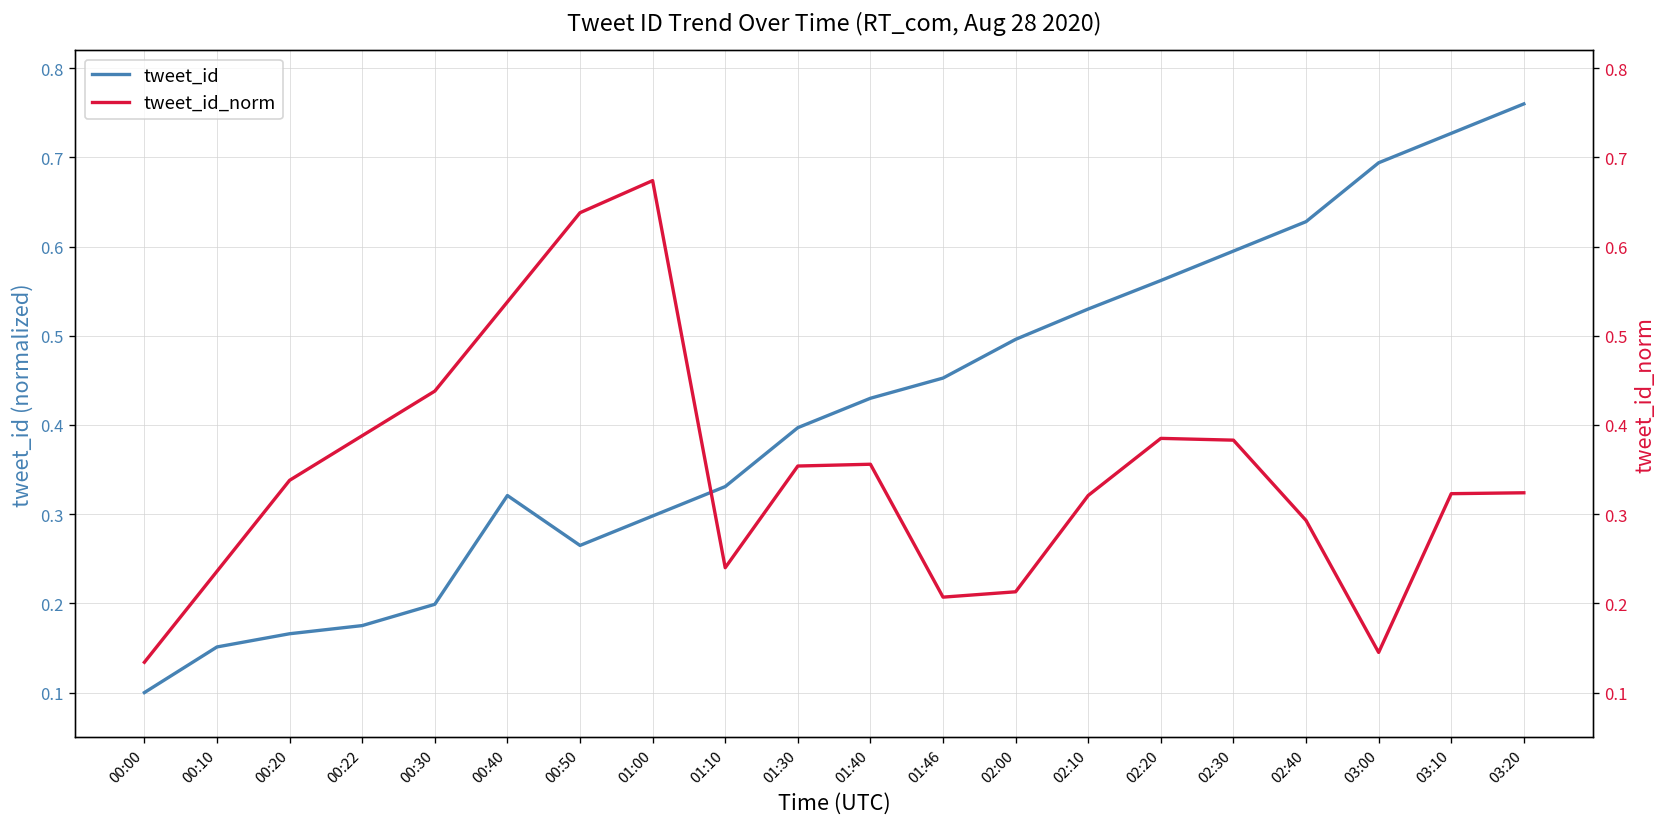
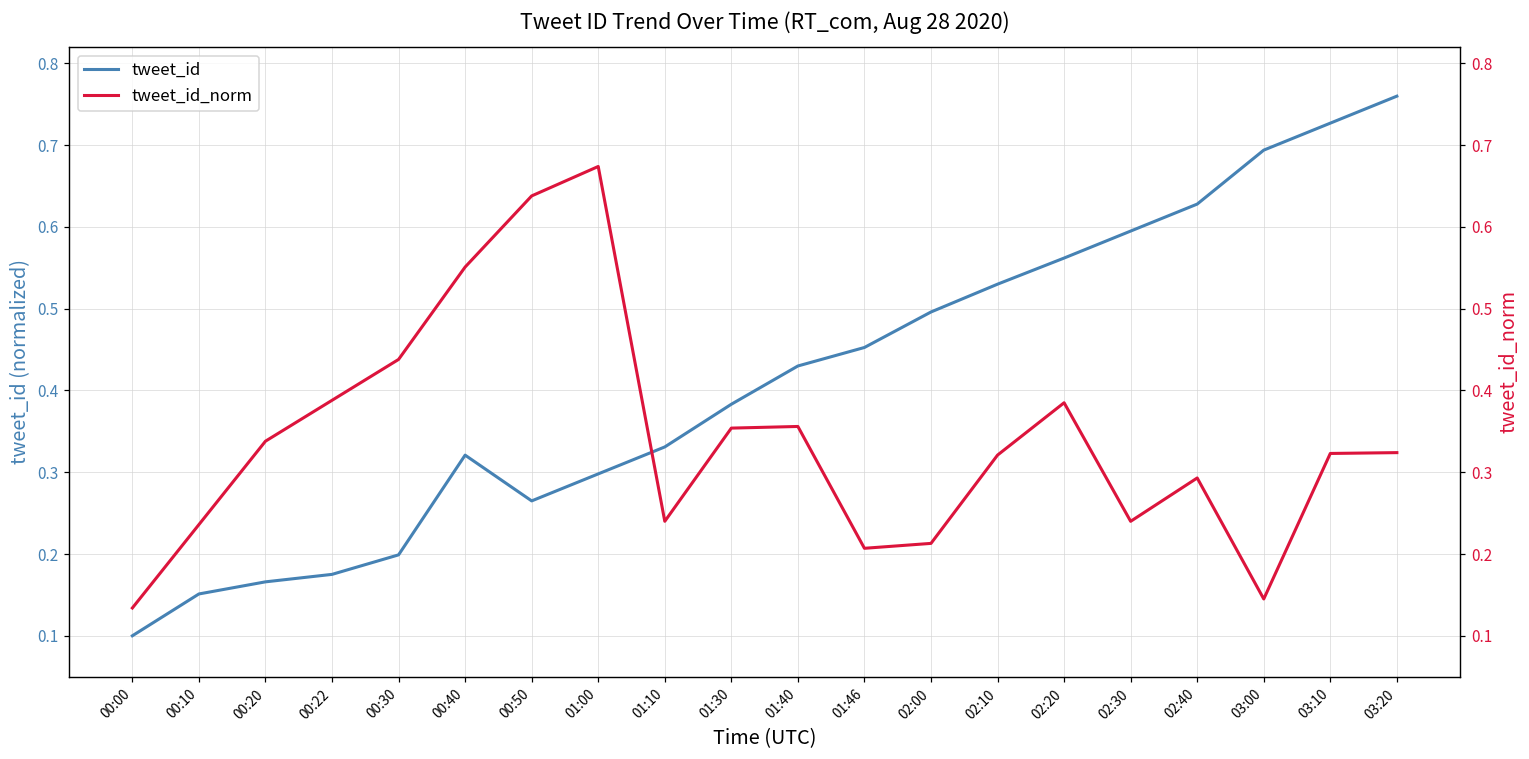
  {
    "tweet_id": {
      "00:00": 0.10,
      "00:10": 0.15,
      "00:20": 0.17,
      "00:22": 0.18,
      "00:30": 0.20,
      "00:40": 0.32,
      "00:50": 0.26,
      "01:00": 0.30,
      "01:10": 0.33,
-     "01:30": 0.40,
+     "01:30": 0.38,
      "01:40": 0.43,
      "01:46": 0.45,
      "02:00": 0.50,
      "02:10": 0.53,
      "02:20": 0.56,
      "02:30": 0.59,
      "02:40": 0.63,
      "03:00": 0.69,
      "03:10": 0.73,
      "03:20": 0.76
    },
    "tweet_id_norm": {
      "00:00": 0.13,
      "00:10": 0.24,
      "00:20": 0.34,
      "00:22": 0.39,
      "00:30": 0.44,
-     "00:40": 0.54,
+     "00:40": 0.55,
      "00:50": 0.64,
      "01:00": 0.67,
      "01:10": 0.24,
      "01:30": 0.35,
      "01:40": 0.36,
      "01:46": 0.21,
      "02:00": 0.21,
      "02:10": 0.32,
      "02:20": 0.39,
-     "02:30": 0.38,
+     "02:30": 0.24,
      "02:40": 0.29,
      "03:00": 0.15,
      "03:10": 0.32,
      "03:20": 0.32
    }
  }
